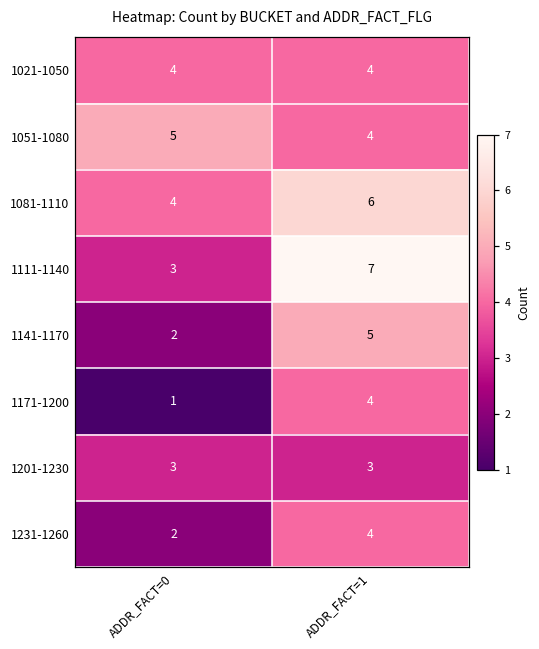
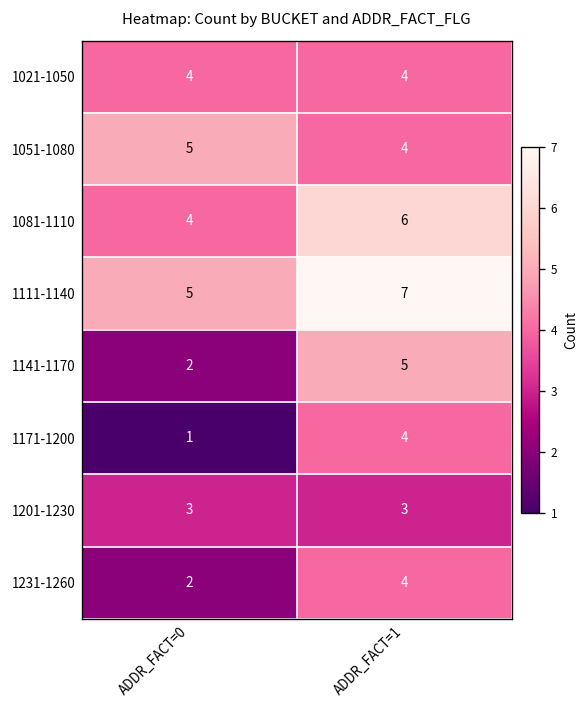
  {
    "1021-1050": {
      "ADDR_FACT=0": 4,
      "ADDR_FACT=1": 4
    },
    "1051-1080": {
      "ADDR_FACT=0": 5,
      "ADDR_FACT=1": 4
    },
    "1081-1110": {
      "ADDR_FACT=0": 4,
      "ADDR_FACT=1": 6
    },
    "1111-1140": {
-     "ADDR_FACT=0": 3,
+     "ADDR_FACT=0": 5,
      "ADDR_FACT=1": 7
    },
    "1141-1170": {
      "ADDR_FACT=0": 2,
      "ADDR_FACT=1": 5
    },
    "1171-1200": {
      "ADDR_FACT=0": 1,
      "ADDR_FACT=1": 4
    },
    "1201-1230": {
      "ADDR_FACT=0": 3,
      "ADDR_FACT=1": 3
    },
    "1231-1260": {
      "ADDR_FACT=0": 2,
      "ADDR_FACT=1": 4
    }
  }
